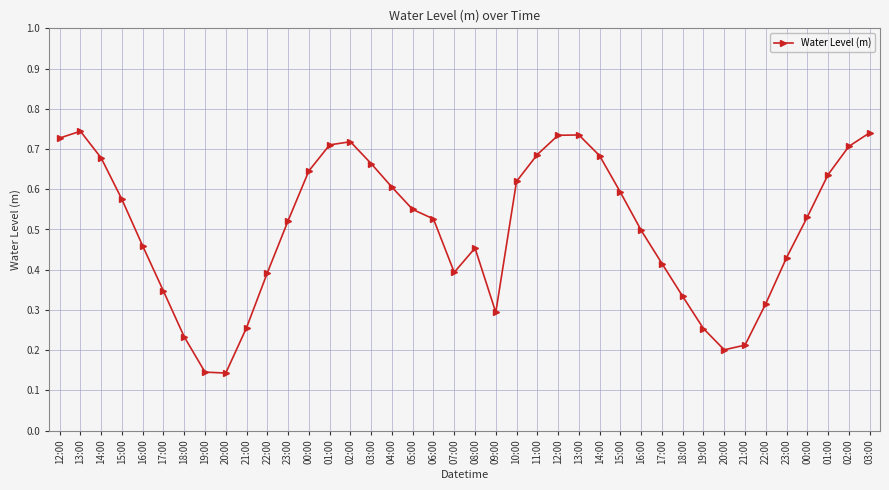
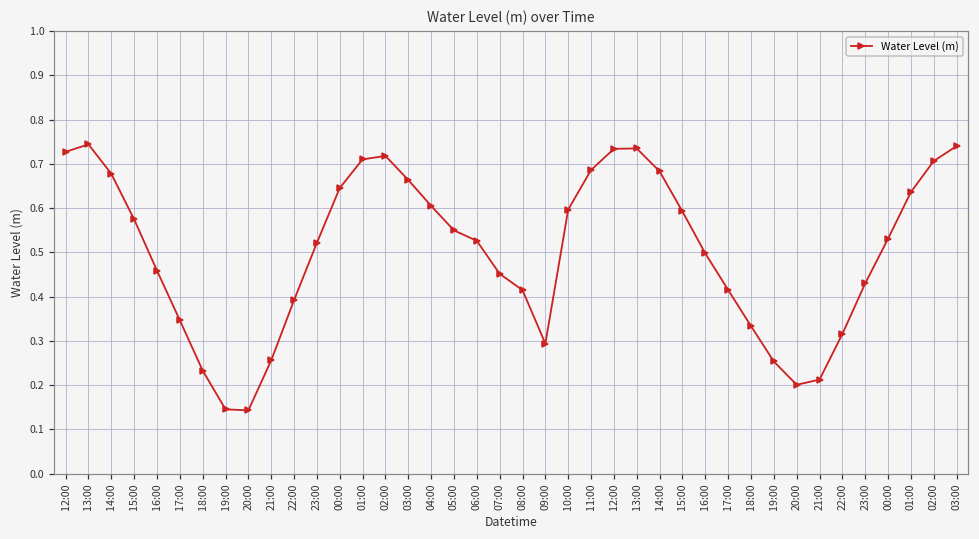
  {
    "04:00": 0.61,
    "05:00": 0.55,
    "06:00": 0.53,
-   "07:00": 0.39,
-   "08:00": 0.45,
+   "07:00": 0.45,
+   "08:00": 0.41,
    "09:00": 0.29,
-   "10:00": 0.62,
+   "10:00": 0.60,
    "11:00": 0.69
  }
